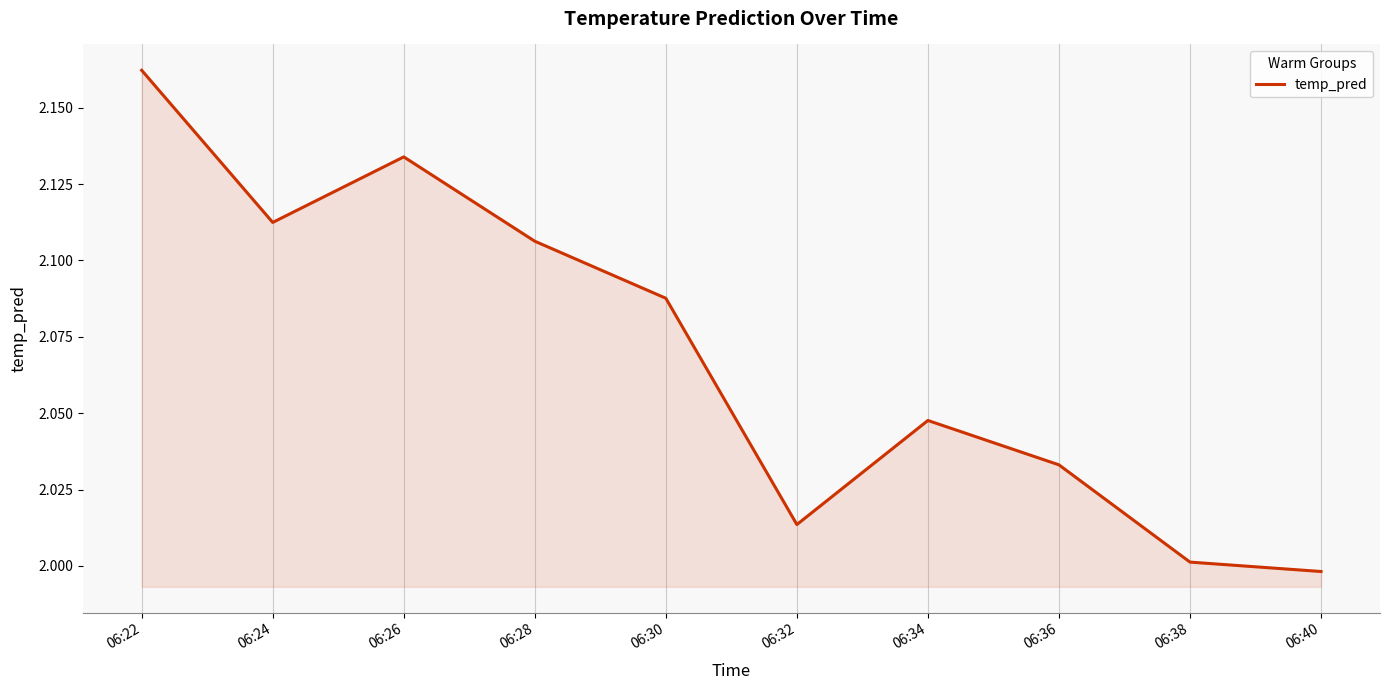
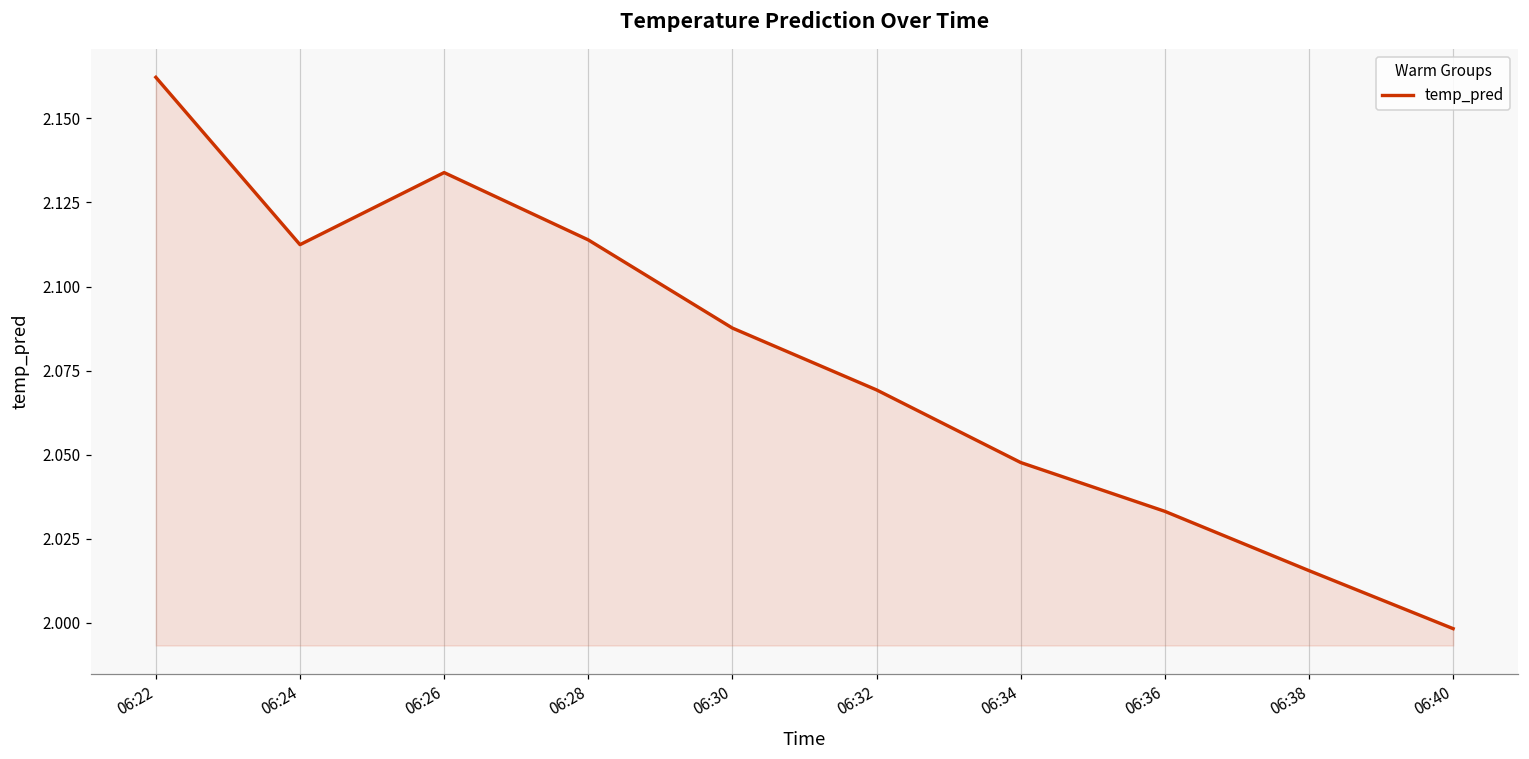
  {
    "06:22": 2.162,
    "06:24": 2.112,
    "06:26": 2.134,
-   "06:28": 2.106,
+   "06:28": 2.114,
    "06:30": 2.088,
-   "06:32": 2.014,
+   "06:32": 2.069,
    "06:34": 2.048,
    "06:36": 2.033,
-   "06:38": 2.001,
+   "06:38": 2.015,
    "06:40": 1.998
  }
